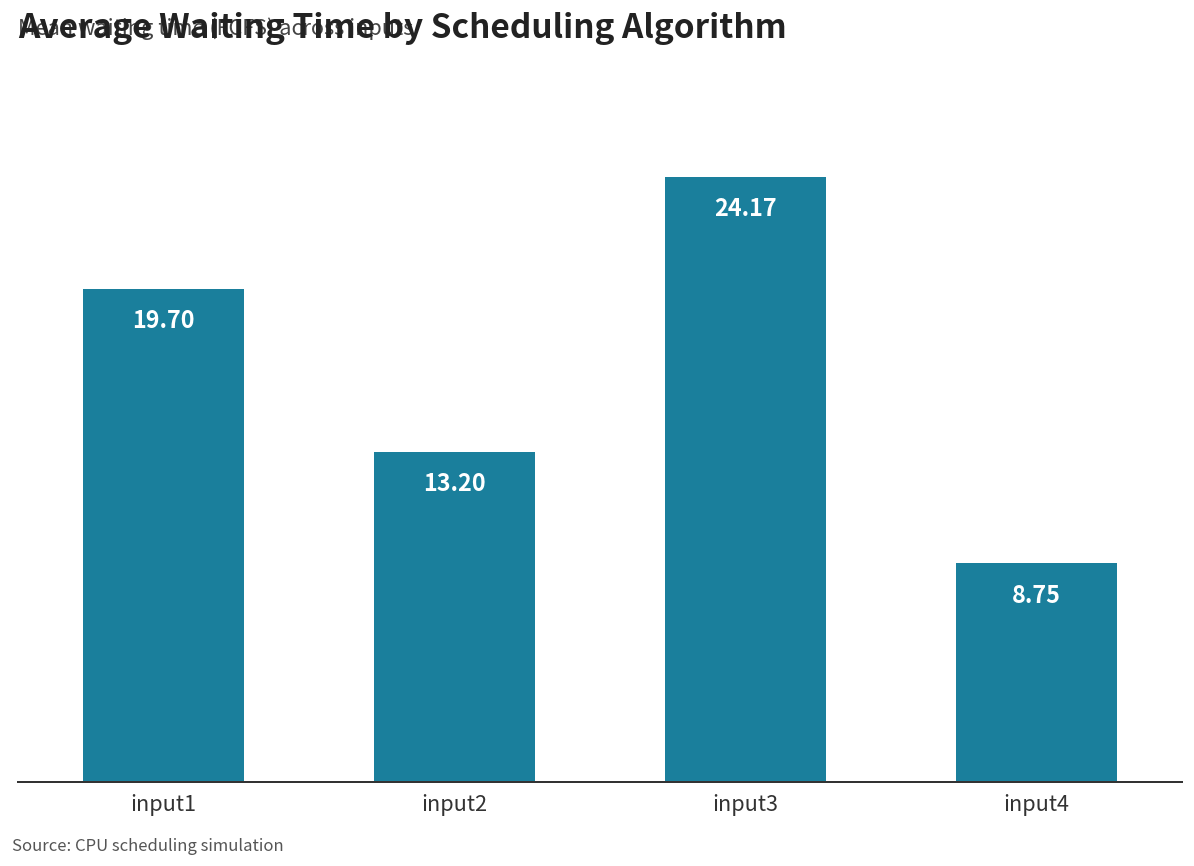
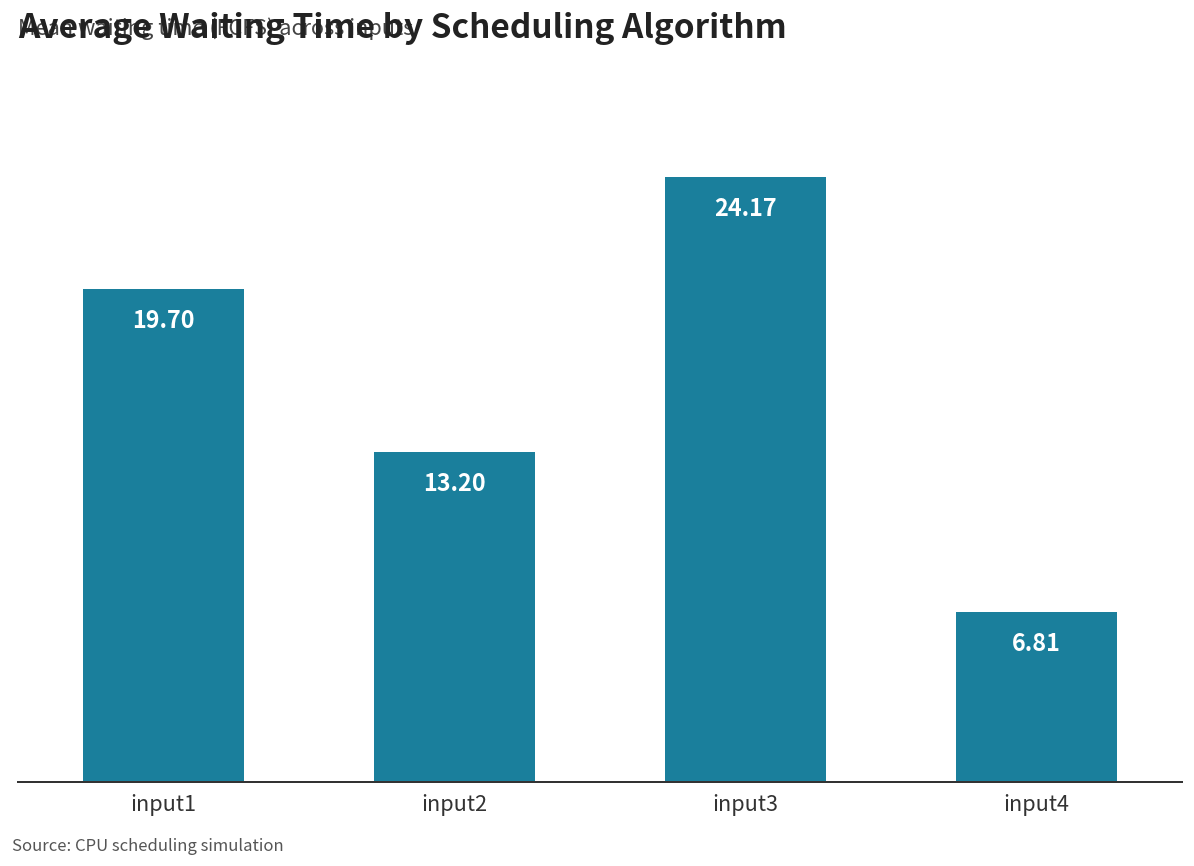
  {
    "input1": 19.70,
    "input2": 13.20,
    "input3": 24.17,
-   "input4": 8.75
+   "input4": 6.81
  }
